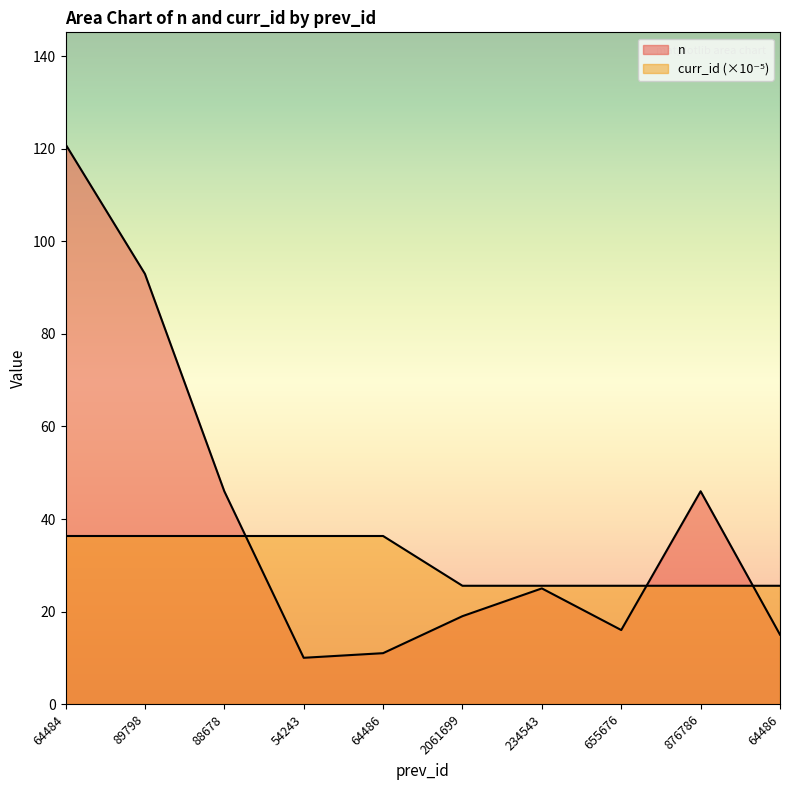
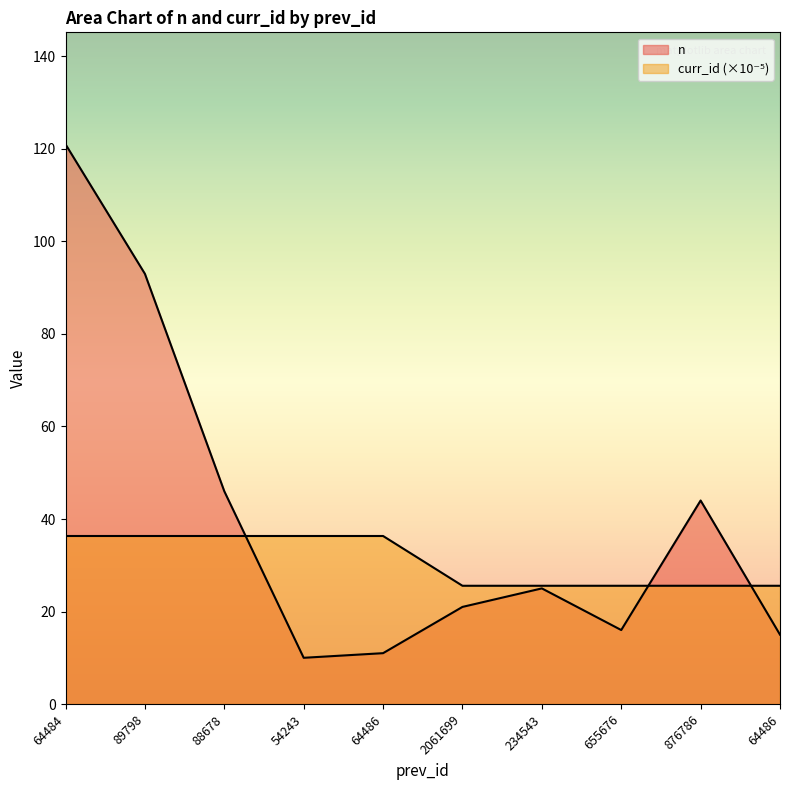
  {
    "n": {
      "64484": 121,
      "89798": 93,
      "88678": 46,
      "54243": 10,
-     "2061699": 19,
+     "2061699": 21,
      "234543": 25,
      "655676": 16,
-     "876786": 46
+     "876786": 44
    },
    "curr_id (×10⁻⁵)": {
      "64484": 36,
      "89798": 36,
      "88678": 36,
      "54243": 36,
      "2061699": 26,
      "234543": 26,
      "655676": 26,
      "876786": 26
    }
  }
